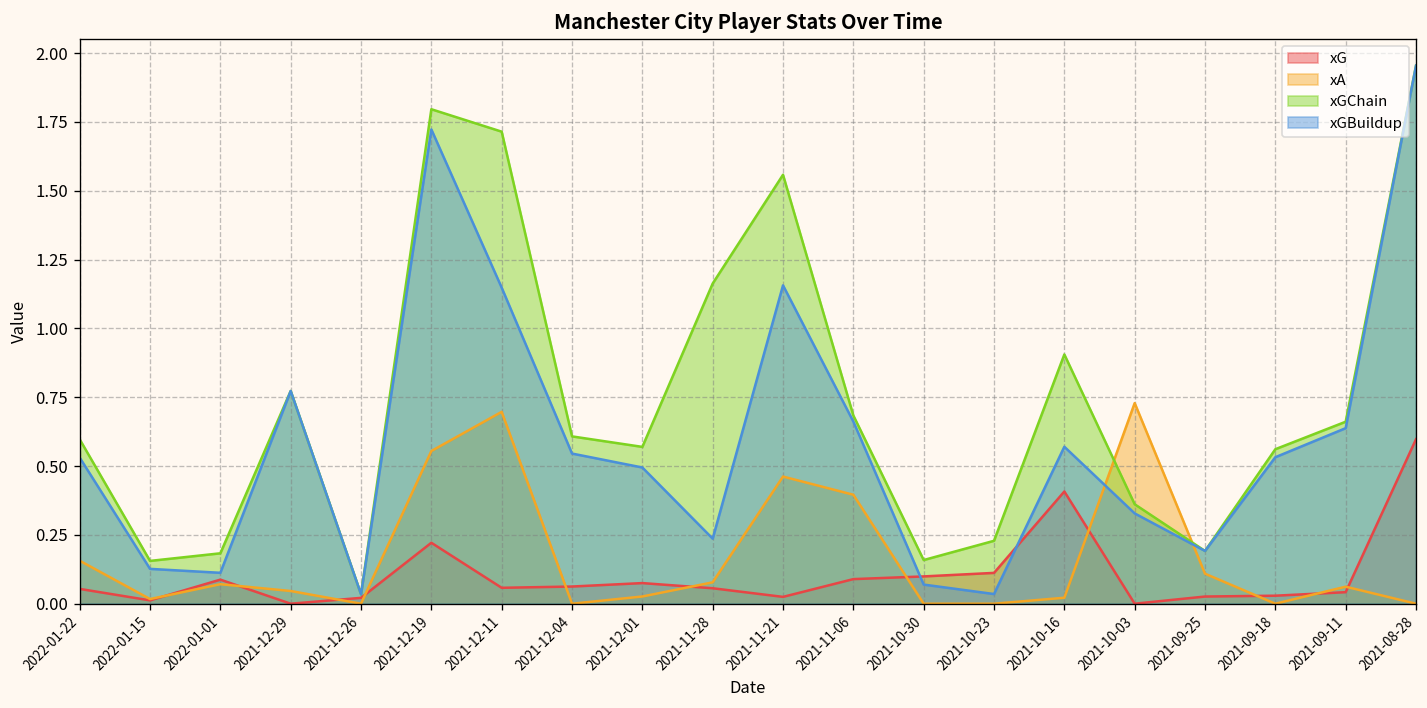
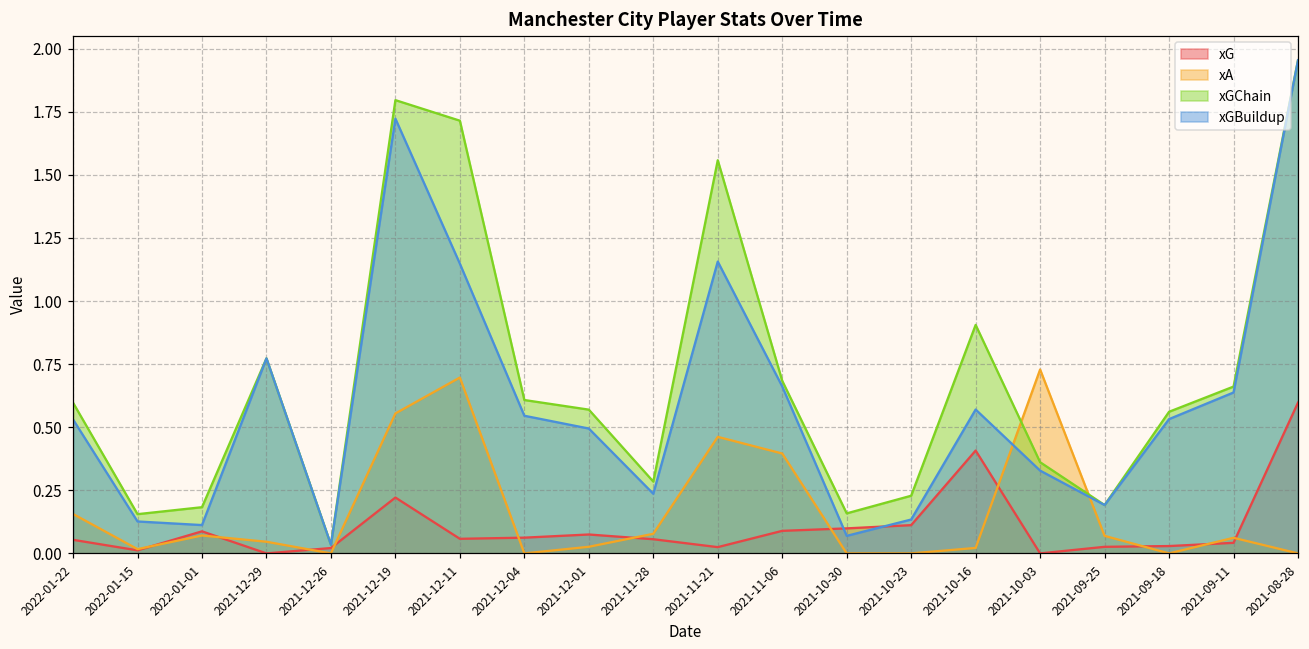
  {
    "xG": {
      "2022-01-22": 0.05,
      "2022-01-01": 0.09,
      "2021-12-29": 0.00,
      "2021-12-26": 0.02,
      "2021-12-19": 0.22,
      "2021-12-11": 0.06,
      "2021-12-04": 0.06,
      "2021-12-01": 0.07,
      "2021-11-28": 0.06,
      "2021-11-21": 0.02,
      "2021-11-06": 0.09,
      "2021-10-30": 0.10,
      "2021-10-23": 0.11,
      "2021-10-16": 0.41,
      "2021-10-03": 0.00,
      "2021-09-25": 0.03,
      "2021-09-18": 0.03,
      "2021-09-11": 0.04,
      "2021-08-28": 0.60
    },
    "xA": {
      "2022-01-22": 0.16,
      "2022-01-01": 0.07,
      "2021-12-29": 0.05,
      "2021-12-26": 0.00,
      "2021-12-19": 0.55,
      "2021-12-11": 0.70,
      "2021-12-04": 0.00,
      "2021-12-01": 0.03,
      "2021-11-28": 0.08,
      "2021-11-21": 0.46,
      "2021-11-06": 0.40,
      "2021-10-30": 0.00,
      "2021-10-23": 0.00,
      "2021-10-16": 0.02,
      "2021-10-03": 0.73,
-     "2021-09-25": 0.11,
+     "2021-09-25": 0.07,
      "2021-09-18": 0.00,
      "2021-09-11": 0.06,
      "2021-08-28": 0.00
    },
    "xGChain": {
      "2022-01-22": 0.60,
      "2022-01-15": 0.16,
      "2022-01-01": 0.18,
      "2021-12-19": 1.80,
      "2021-12-11": 1.71,
      "2021-12-04": 0.61,
      "2021-12-01": 0.57,
-     "2021-11-28": 1.16,
+     "2021-11-28": 0.28,
      "2021-11-21": 1.56,
      "2021-11-06": 0.68,
      "2021-10-30": 0.16,
      "2021-10-23": 0.23,
      "2021-10-16": 0.91,
      "2021-10-03": 0.36,
      "2021-09-18": 0.56,
      "2021-09-11": 0.66
    },
    "xGBuildup": {
      "2022-01-22": 0.53,
      "2022-01-15": 0.13,
      "2022-01-01": 0.11,
      "2021-12-19": 1.72,
      "2021-12-11": 1.15,
      "2021-12-04": 0.55,
      "2021-12-01": 0.49,
      "2021-11-28": 0.24,
      "2021-11-21": 1.16,
      "2021-11-06": 0.66,
      "2021-10-30": 0.07,
-     "2021-10-23": 0.04,
+     "2021-10-23": 0.13,
      "2021-10-16": 0.57,
      "2021-10-03": 0.33,
      "2021-09-18": 0.53,
      "2021-09-11": 0.64
    }
  }
